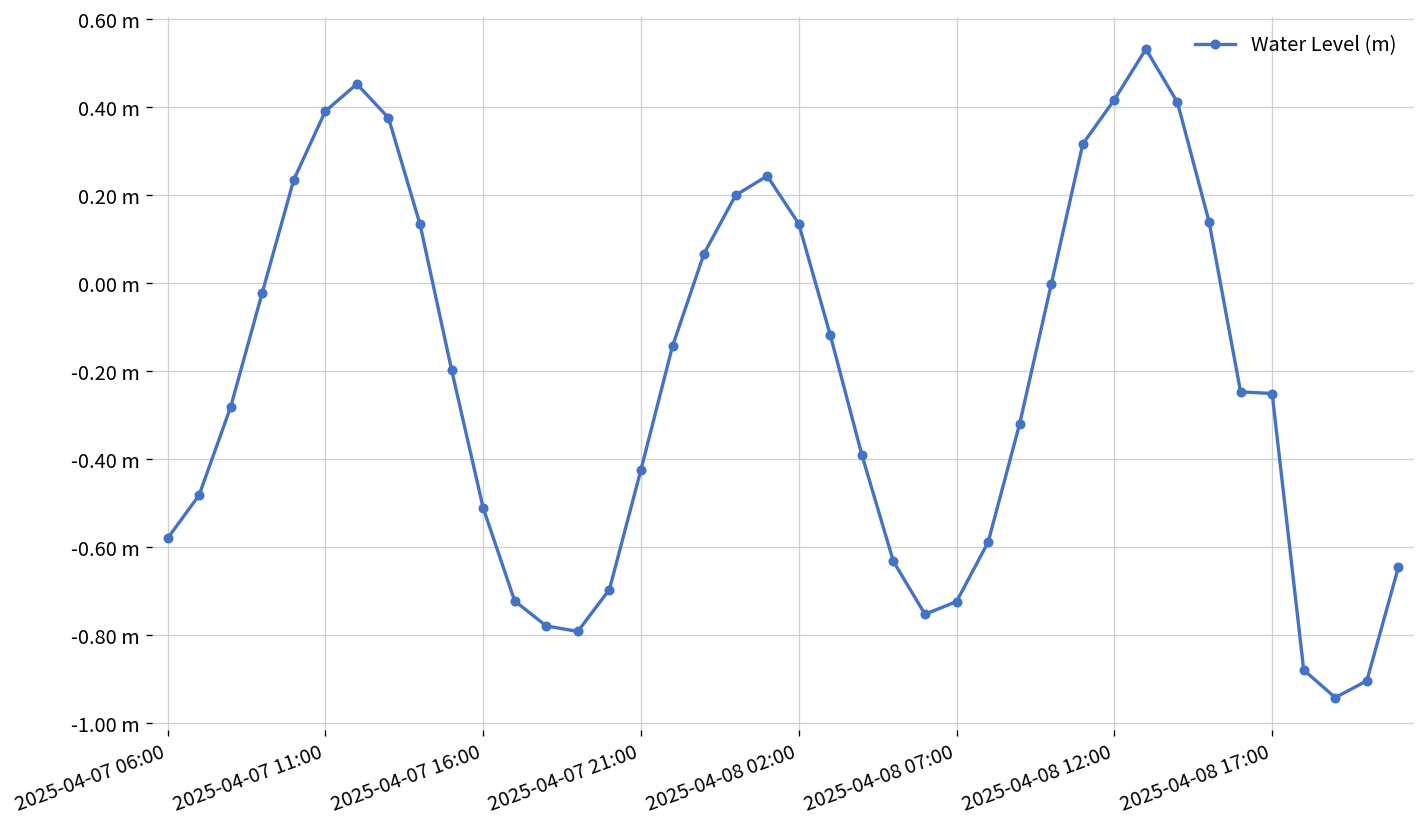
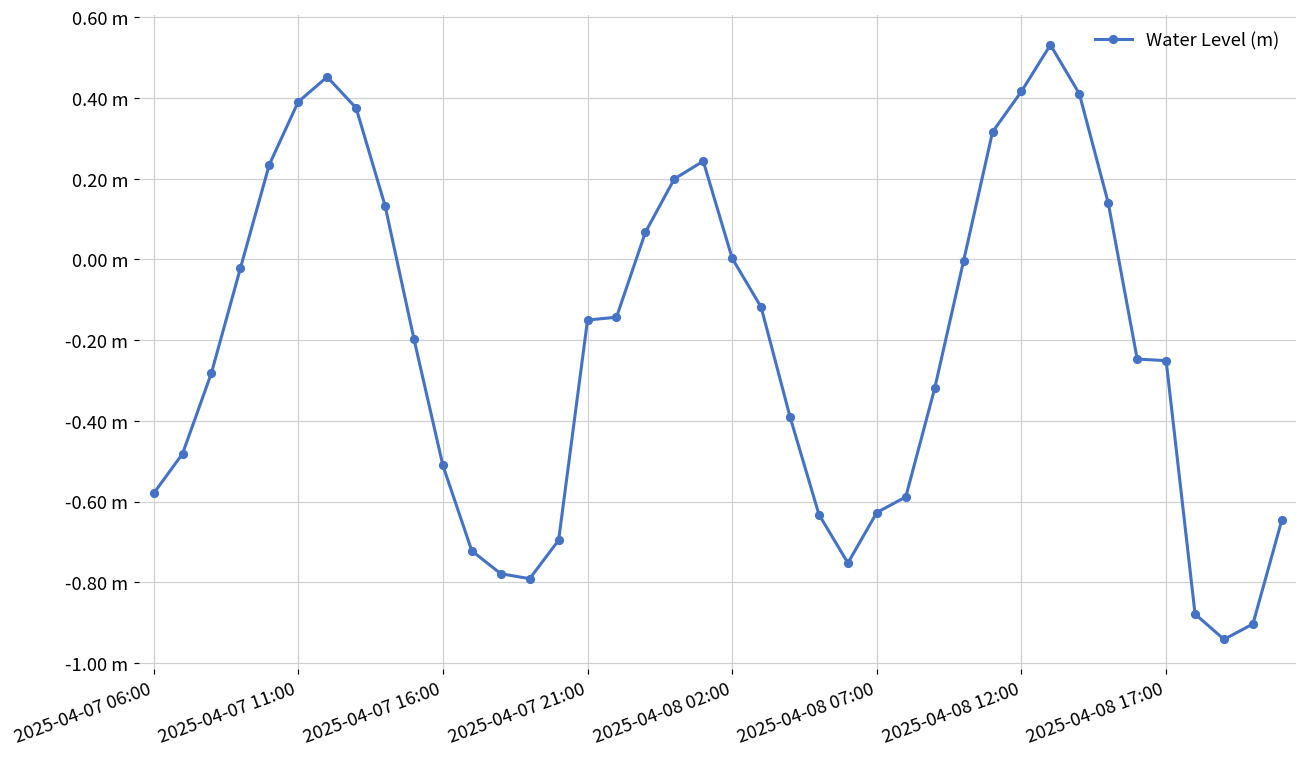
  {
    "2025-04-07 06:00": "-0.58 m",
    "2025-04-07 11:00": "0.39 m",
    "2025-04-07 16:00": "-0.51 m",
-   "2025-04-07 21:00": "-0.42 m",
-   "2025-04-08 02:00": "0.13 m",
-   "2025-04-08 07:00": "-0.72 m",
+   "2025-04-07 21:00": "-0.15 m",
+   "2025-04-08 02:00": "0.00 m",
+   "2025-04-08 07:00": "-0.63 m",
    "2025-04-08 12:00": "0.42 m",
    "2025-04-08 17:00": "-0.25 m"
  }
